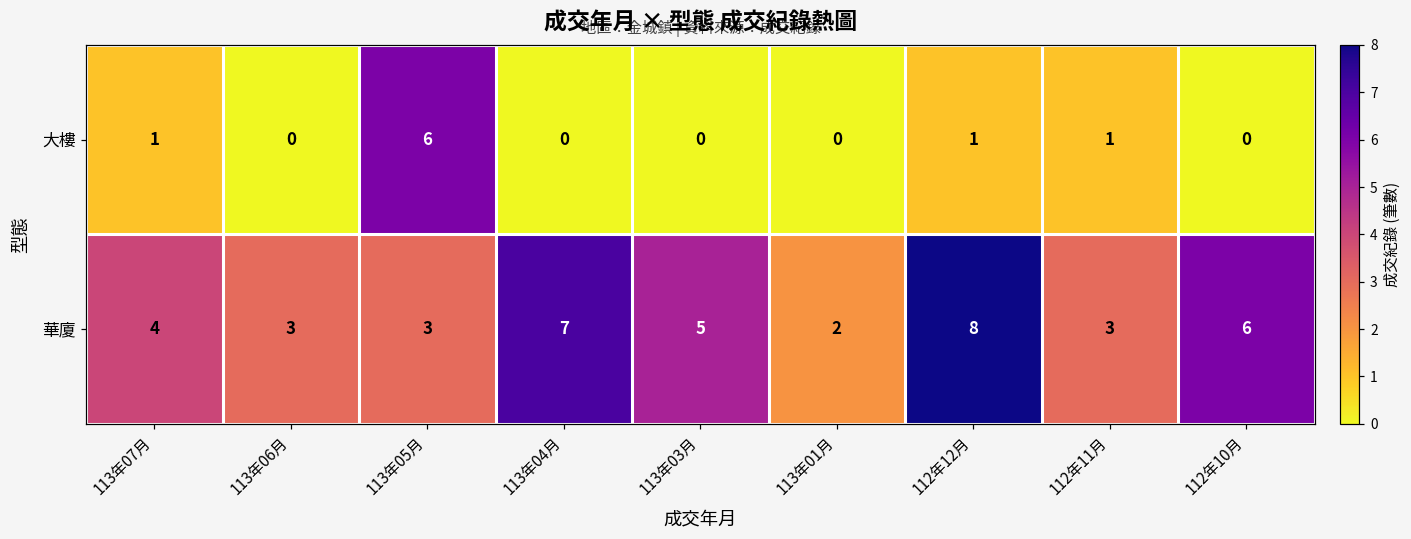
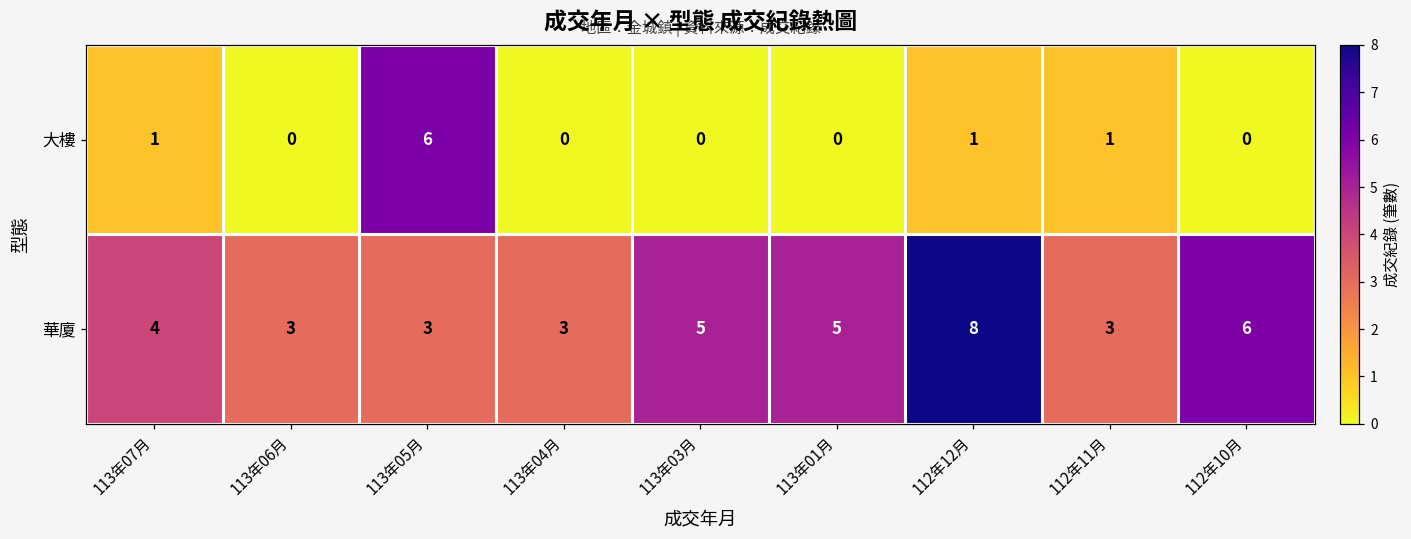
  {
    "大樓": {
      "113年07月": 1,
      "113年06月": 0,
      "113年05月": 6,
      "113年04月": 0,
      "113年03月": 0,
      "113年01月": 0,
      "112年12月": 1,
      "112年11月": 1,
      "112年10月": 0
    },
    "華廈": {
      "113年07月": 4,
      "113年06月": 3,
      "113年05月": 3,
-     "113年04月": 7,
+     "113年04月": 3,
      "113年03月": 5,
-     "113年01月": 2,
+     "113年01月": 5,
      "112年12月": 8,
      "112年11月": 3,
      "112年10月": 6
    }
  }
